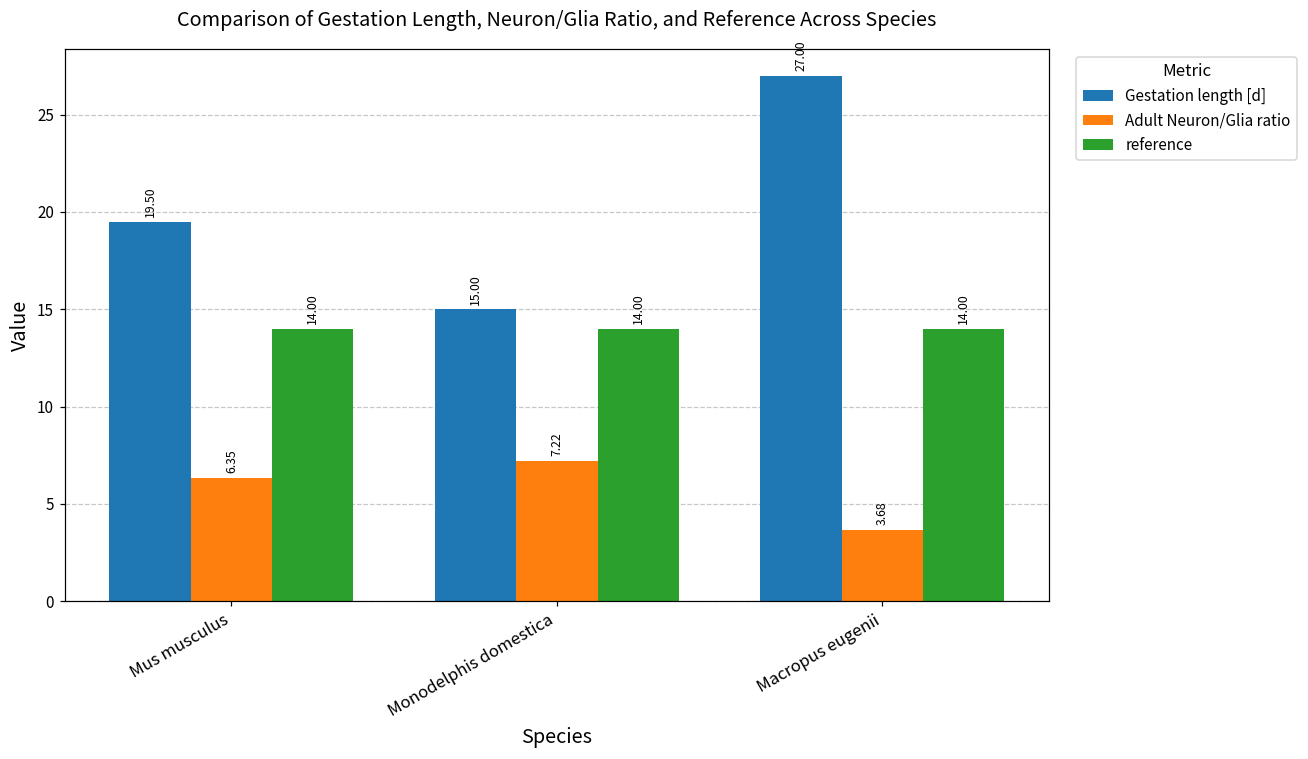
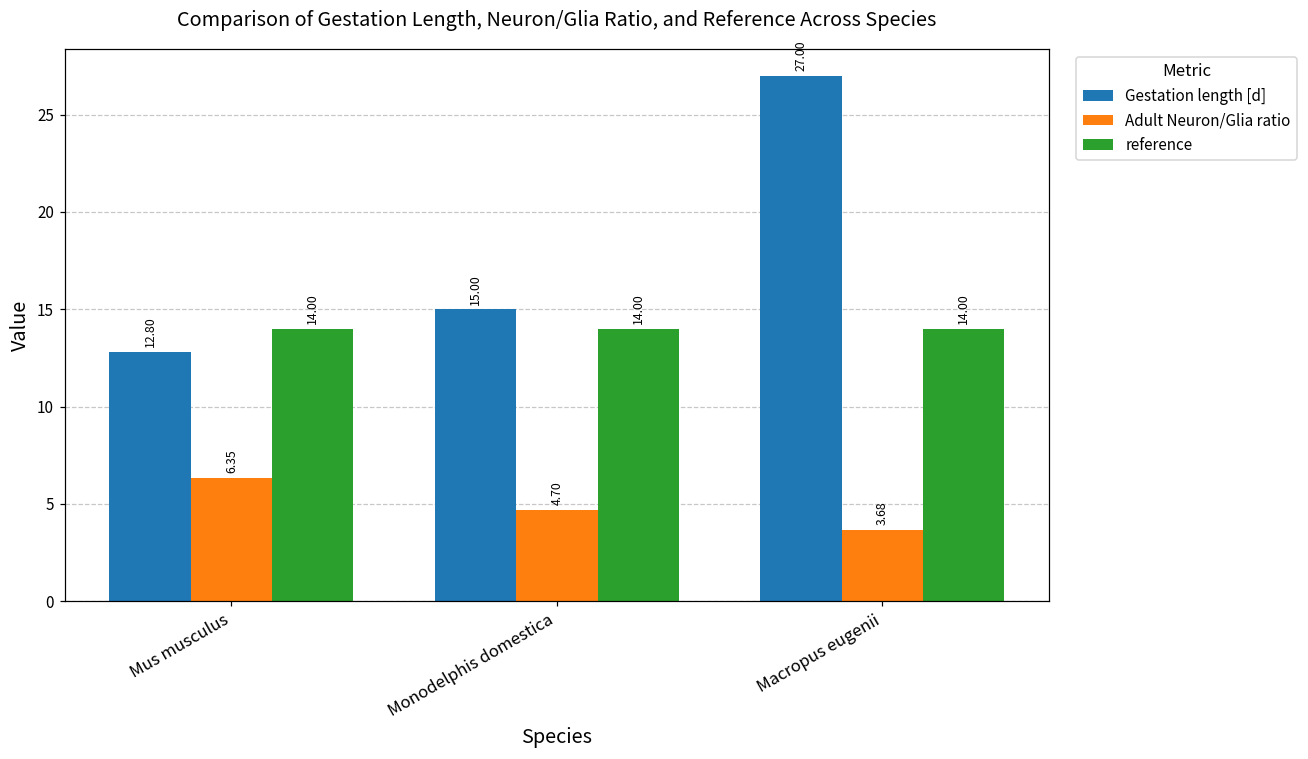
  {
    "Gestation length [d]": {
-     "Mus musculus": 19.50,
+     "Mus musculus": 12.80,
      "Monodelphis domestica": 15.00,
      "Macropus eugenii": 27.00
    },
    "Adult Neuron/Glia ratio": {
      "Mus musculus": 6.35,
-     "Monodelphis domestica": 7.22,
+     "Monodelphis domestica": 4.70,
      "Macropus eugenii": 3.68
    },
    "reference": {
      "Mus musculus": 14.00,
      "Monodelphis domestica": 14.00,
      "Macropus eugenii": 14.00
    }
  }
